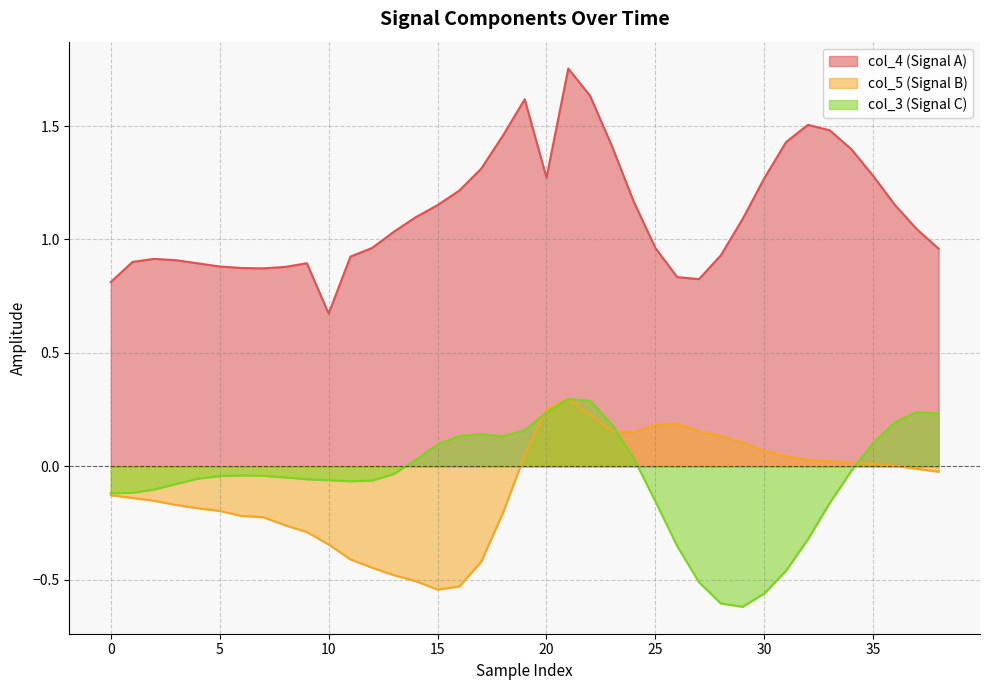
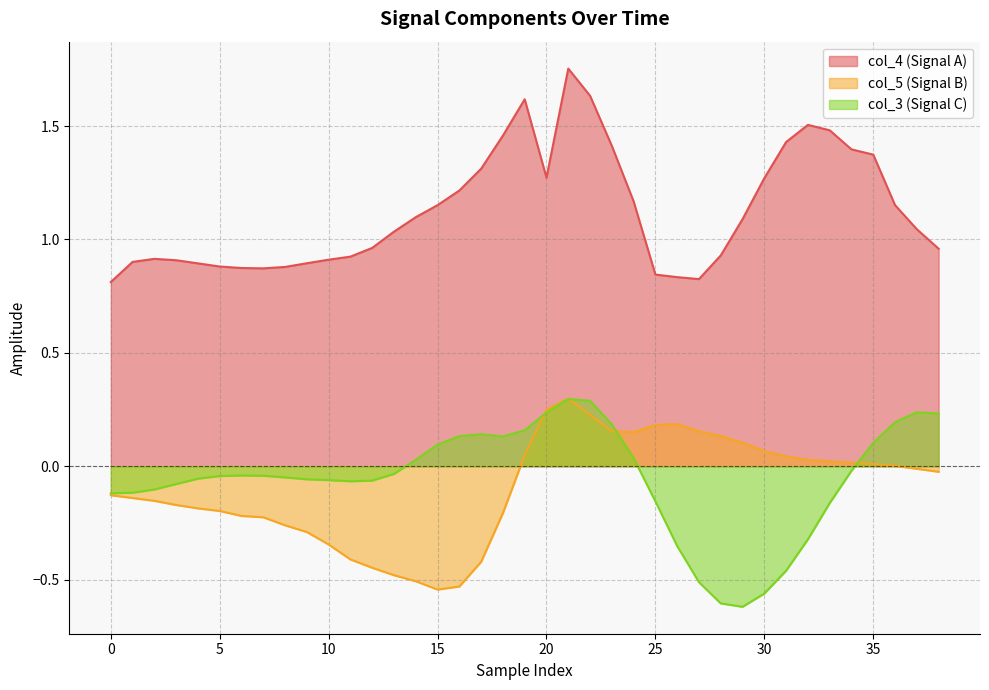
  {
    "col_4 (Signal A)": {
      "0": 0.81,
      "5": 0.88,
-     "10": 0.67,
+     "10": 0.91,
      "15": 1.15,
      "20": 1.27,
-     "25": 0.96,
+     "25": 0.85,
      "30": 1.27,
-     "35": 1.28
+     "35": 1.37
    }
  }
